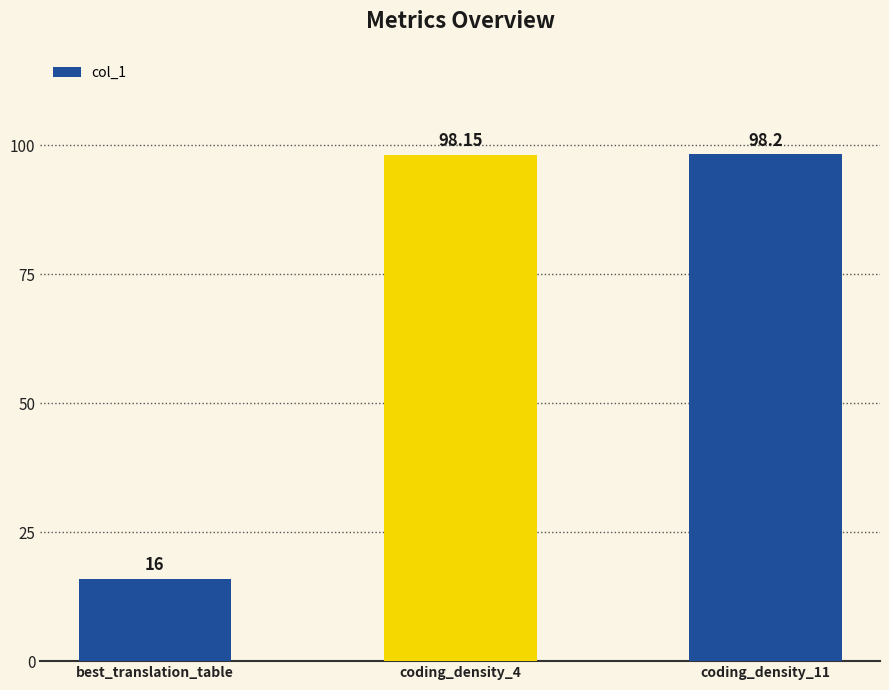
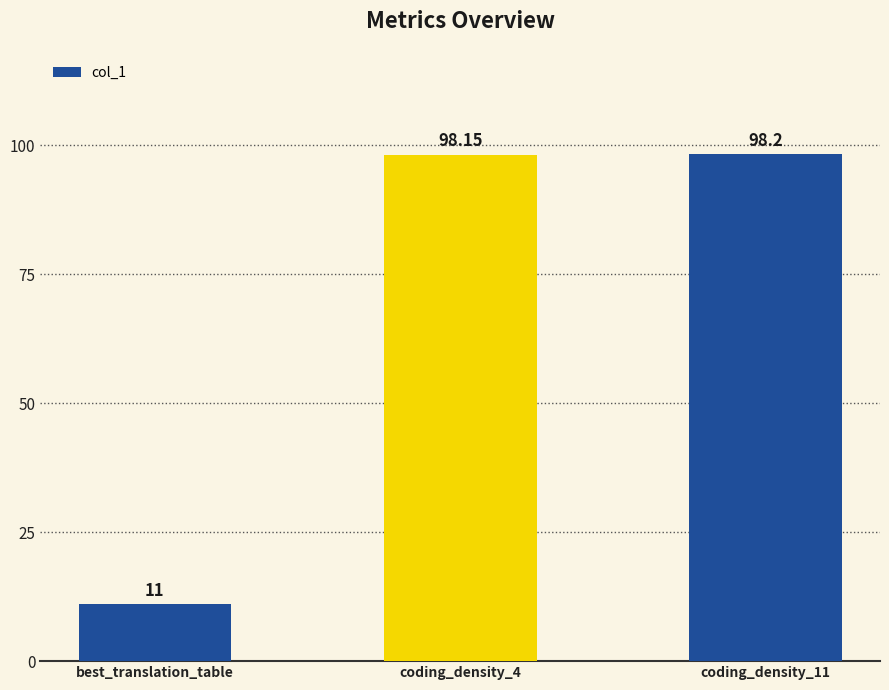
  {
-   "best_translation_table": 16,
+   "best_translation_table": 11,
    "coding_density_4": 98.15,
    "coding_density_11": 98.2
  }
